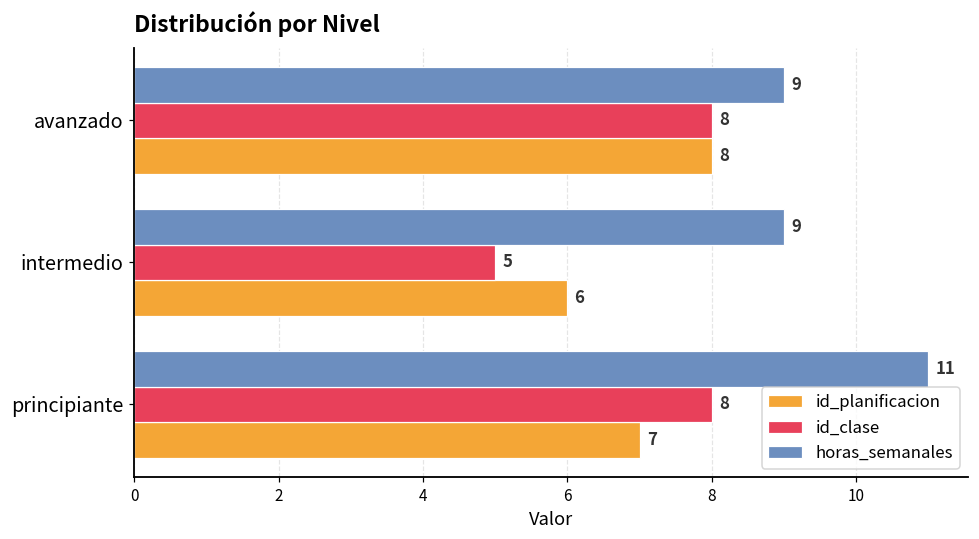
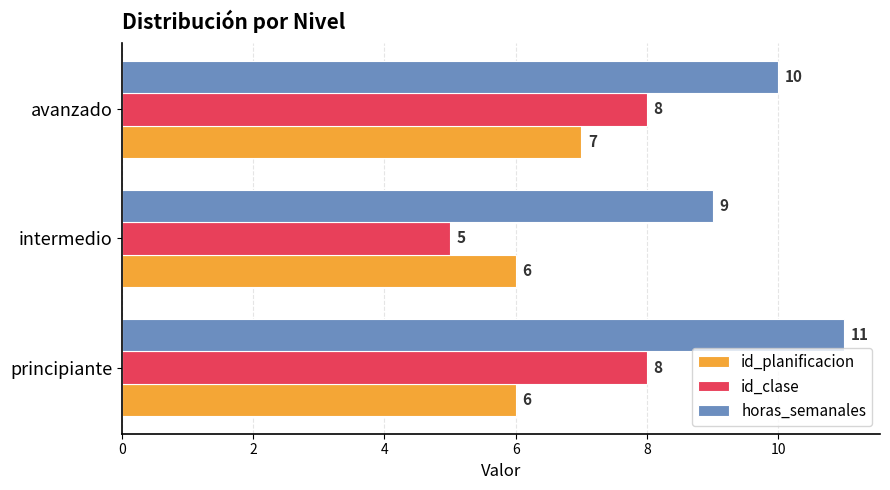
  {
    "id_planificacion": {
-     "avanzado": 8,
+     "avanzado": 7,
      "intermedio": 6,
-     "principiante": 7
+     "principiante": 6
    },
    "id_clase": {
      "avanzado": 8,
      "intermedio": 5,
      "principiante": 8
    },
    "horas_semanales": {
-     "avanzado": 9,
+     "avanzado": 10,
      "intermedio": 9,
      "principiante": 11
    }
  }
